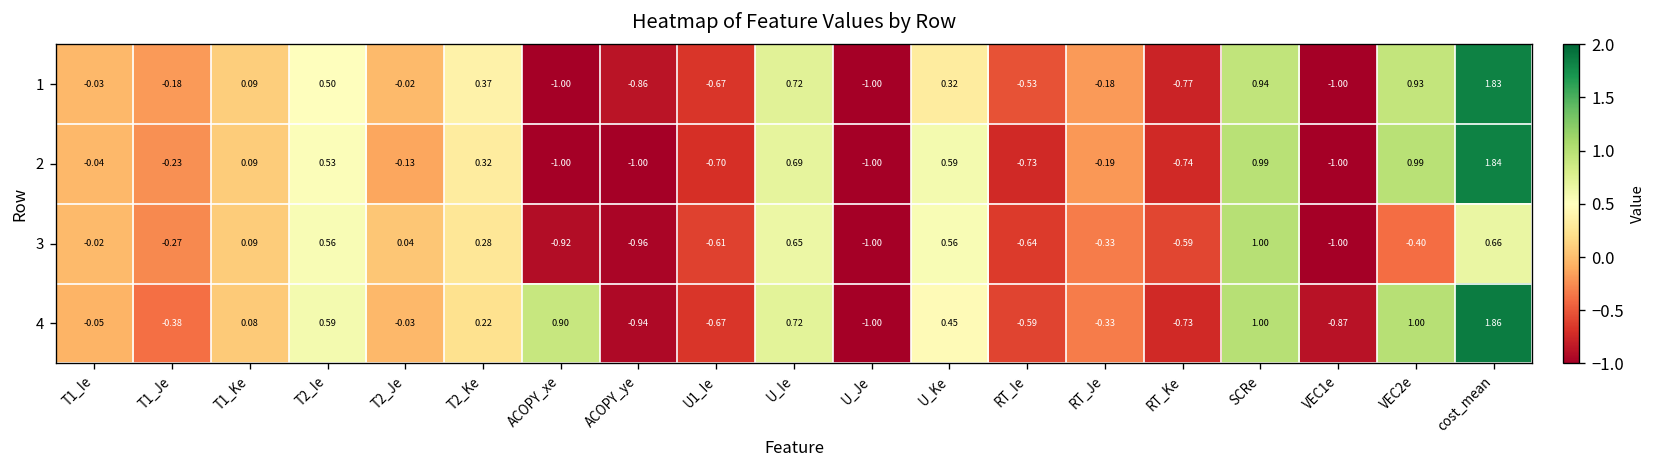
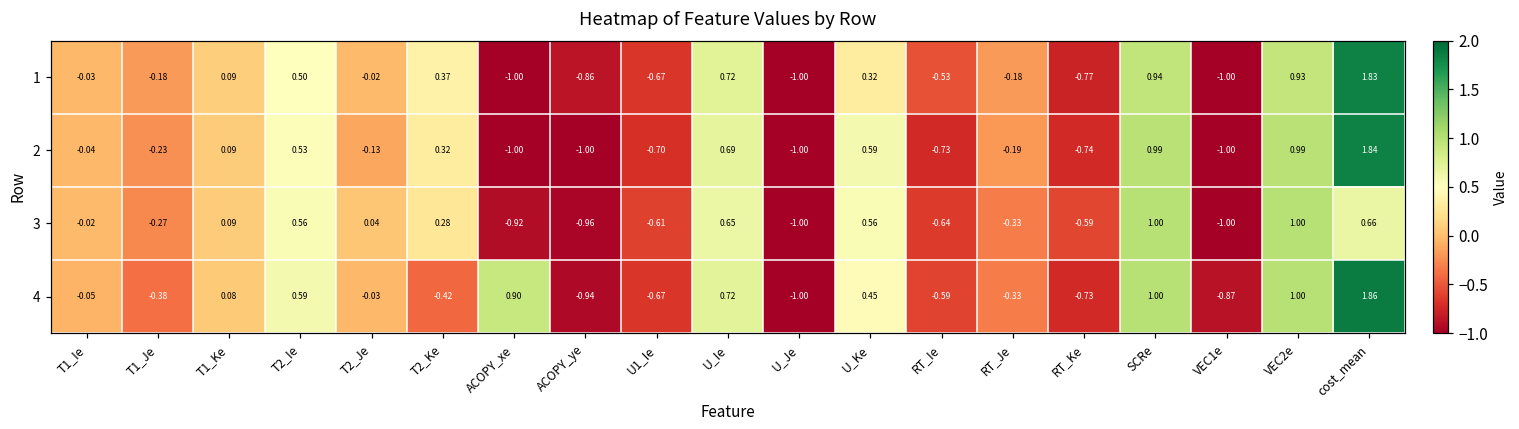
  {
    "1": {
      "T1_Ie": -0.03,
      "T1_Je": -0.18,
      "T1_Ke": 0.09,
      "T2_Ie": 0.50,
      "T2_Je": -0.02,
      "T2_Ke": 0.37,
      "ACOPY_xe": -1.00,
      "ACOPY_ye": -0.86,
      "U1_Ie": -0.67,
      "U_Ie": 0.72,
      "U_Je": -1.00,
      "U_Ke": 0.32,
      "RT_Ie": -0.53,
      "RT_Je": -0.18,
      "RT_Ke": -0.77,
      "SCRe": 0.94,
      "VEC1e": -1.00,
      "VEC2e": 0.93,
      "cost_mean": 1.83
    },
    "2": {
      "T1_Ie": -0.04,
      "T1_Je": -0.23,
      "T1_Ke": 0.09,
      "T2_Ie": 0.53,
      "T2_Je": -0.13,
      "T2_Ke": 0.32,
      "ACOPY_xe": -1.00,
      "ACOPY_ye": -1.00,
      "U1_Ie": -0.70,
      "U_Ie": 0.69,
      "U_Je": -1.00,
      "U_Ke": 0.59,
      "RT_Ie": -0.73,
      "RT_Je": -0.19,
      "RT_Ke": -0.74,
      "SCRe": 0.99,
      "VEC1e": -1.00,
      "VEC2e": 0.99,
      "cost_mean": 1.84
    },
    "3": {
      "T1_Ie": -0.02,
      "T1_Je": -0.27,
      "T1_Ke": 0.09,
      "T2_Ie": 0.56,
      "T2_Je": 0.04,
      "T2_Ke": 0.28,
      "ACOPY_xe": -0.92,
      "ACOPY_ye": -0.96,
      "U1_Ie": -0.61,
      "U_Ie": 0.65,
      "U_Je": -1.00,
      "U_Ke": 0.56,
      "RT_Ie": -0.64,
      "RT_Je": -0.33,
      "RT_Ke": -0.59,
      "SCRe": 1.00,
      "VEC1e": -1.00,
-     "VEC2e": -0.40,
+     "VEC2e": 1.00,
      "cost_mean": 0.66
    },
    "4": {
      "T1_Ie": -0.05,
      "T1_Je": -0.38,
      "T1_Ke": 0.08,
      "T2_Ie": 0.59,
      "T2_Je": -0.03,
-     "T2_Ke": 0.22,
+     "T2_Ke": -0.42,
      "ACOPY_xe": 0.90,
      "ACOPY_ye": -0.94,
      "U1_Ie": -0.67,
      "U_Ie": 0.72,
      "U_Je": -1.00,
      "U_Ke": 0.45,
      "RT_Ie": -0.59,
      "RT_Je": -0.33,
      "RT_Ke": -0.73,
      "SCRe": 1.00,
      "VEC1e": -0.87,
      "VEC2e": 1.00,
      "cost_mean": 1.86
    }
  }
